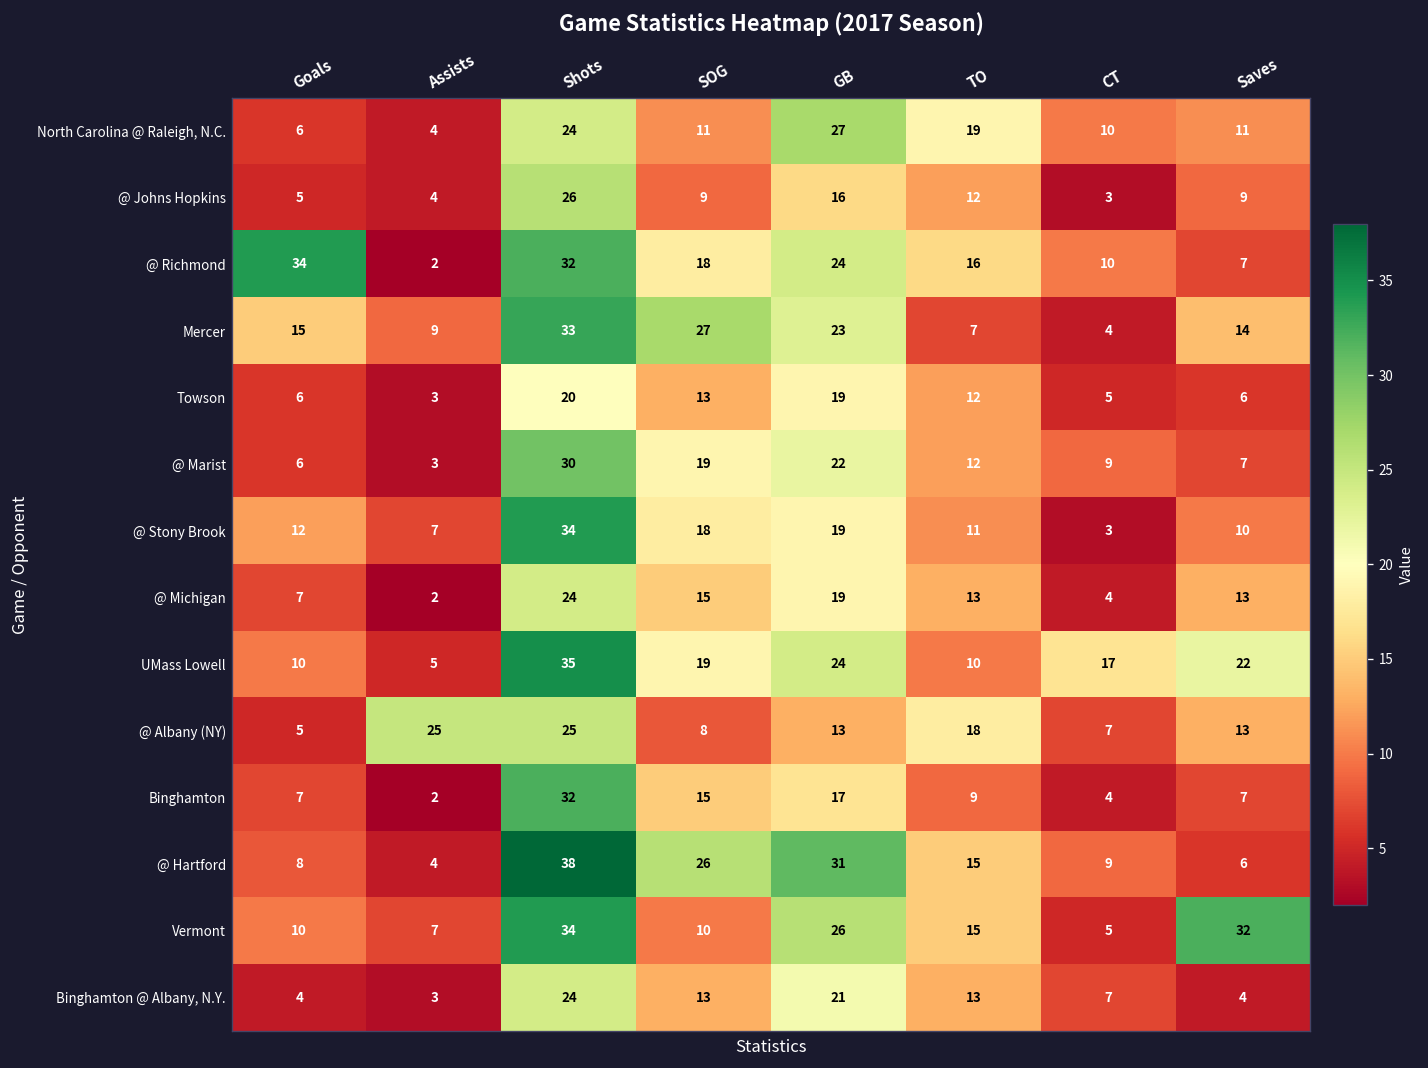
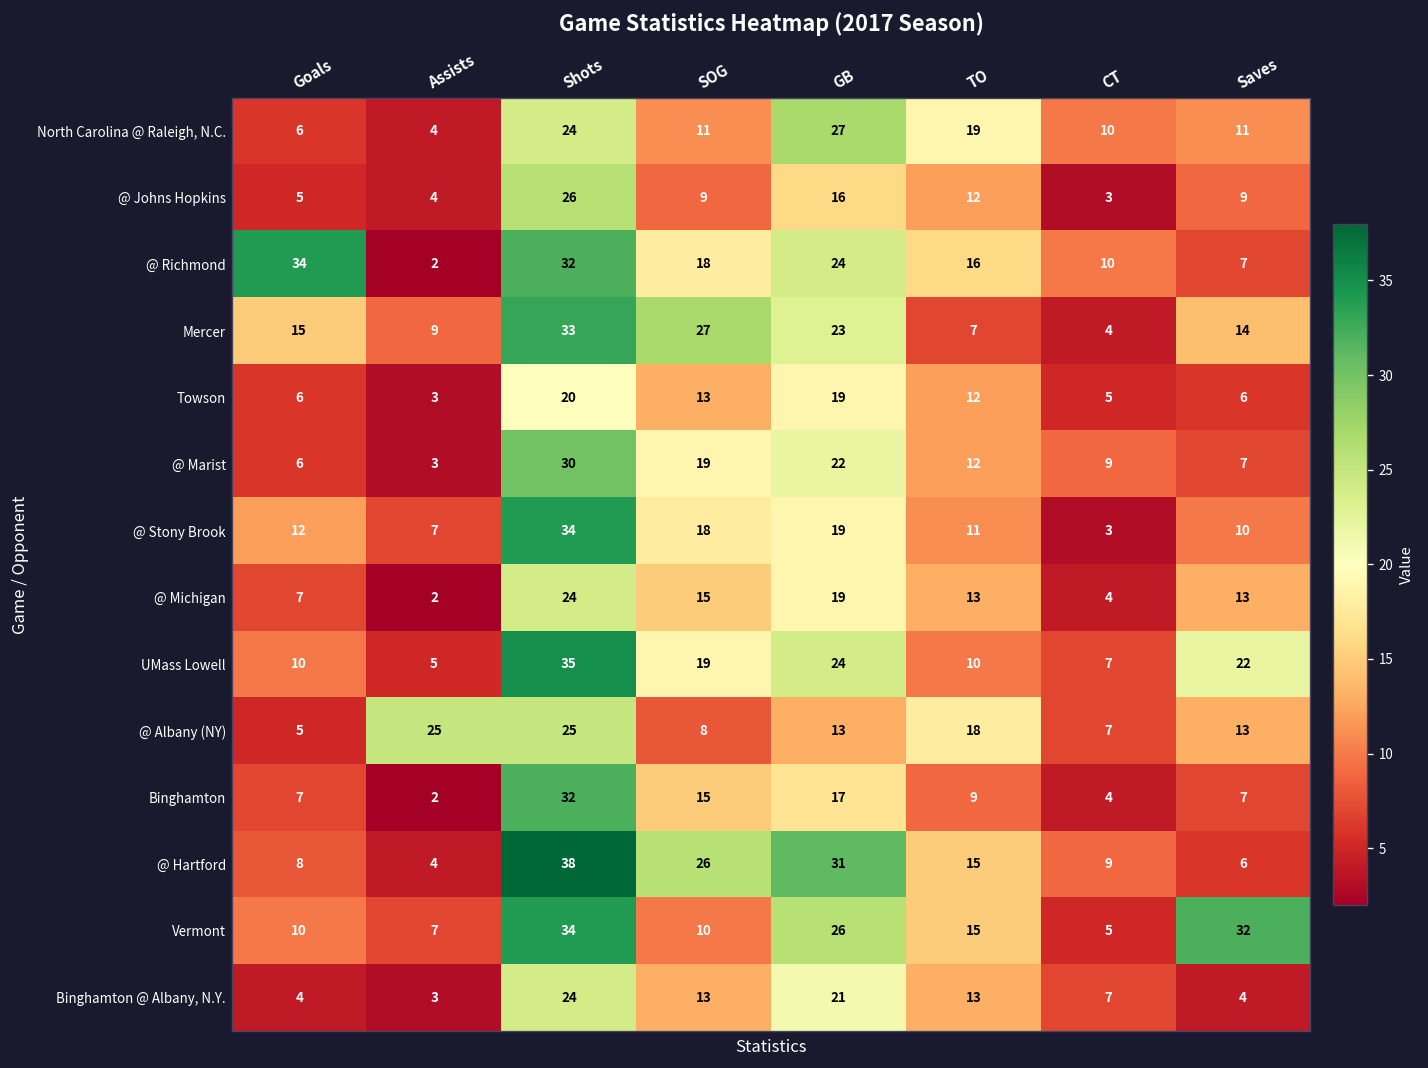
  {
    "North Carolina @ Raleigh, N.C.": {
      "Goals": 6,
      "Assists": 4,
      "Shots": 24,
      "SOG": 11,
      "GB": 27,
      "TO": 19,
      "CT": 10,
      "Saves": 11
    },
    "@ Johns Hopkins": {
      "Goals": 5,
      "Assists": 4,
      "Shots": 26,
      "SOG": 9,
      "GB": 16,
      "TO": 12,
      "CT": 3,
      "Saves": 9
    },
    "@ Richmond": {
      "Goals": 34,
      "Assists": 2,
      "Shots": 32,
      "SOG": 18,
      "GB": 24,
      "TO": 16,
      "CT": 10,
      "Saves": 7
    },
    "Mercer": {
      "Goals": 15,
      "Assists": 9,
      "Shots": 33,
      "SOG": 27,
      "GB": 23,
      "TO": 7,
      "CT": 4,
      "Saves": 14
    },
    "Towson": {
      "Goals": 6,
      "Assists": 3,
      "Shots": 20,
      "SOG": 13,
      "GB": 19,
      "TO": 12,
      "CT": 5,
      "Saves": 6
    },
    "@ Marist": {
      "Goals": 6,
      "Assists": 3,
      "Shots": 30,
      "SOG": 19,
      "GB": 22,
      "TO": 12,
      "CT": 9,
      "Saves": 7
    },
    "@ Stony Brook": {
      "Goals": 12,
      "Assists": 7,
      "Shots": 34,
      "SOG": 18,
      "GB": 19,
      "TO": 11,
      "CT": 3,
      "Saves": 10
    },
    "@ Michigan": {
      "Goals": 7,
      "Assists": 2,
      "Shots": 24,
      "SOG": 15,
      "GB": 19,
      "TO": 13,
      "CT": 4,
      "Saves": 13
    },
    "UMass Lowell": {
      "Goals": 10,
      "Assists": 5,
      "Shots": 35,
      "SOG": 19,
      "GB": 24,
      "TO": 10,
-     "CT": 17,
+     "CT": 7,
      "Saves": 22
    },
    "@ Albany (NY)": {
      "Goals": 5,
      "Assists": 25,
      "Shots": 25,
      "SOG": 8,
      "GB": 13,
      "TO": 18,
      "CT": 7,
      "Saves": 13
    },
    "Binghamton": {
      "Goals": 7,
      "Assists": 2,
      "Shots": 32,
      "SOG": 15,
      "GB": 17,
      "TO": 9,
      "CT": 4,
      "Saves": 7
    },
    "@ Hartford": {
      "Goals": 8,
      "Assists": 4,
      "Shots": 38,
      "SOG": 26,
      "GB": 31,
      "TO": 15,
      "CT": 9,
      "Saves": 6
    },
    "Vermont": {
      "Goals": 10,
      "Assists": 7,
      "Shots": 34,
      "SOG": 10,
      "GB": 26,
      "TO": 15,
      "CT": 5,
      "Saves": 32
    },
    "Binghamton @ Albany, N.Y.": {
      "Goals": 4,
      "Assists": 3,
      "Shots": 24,
      "SOG": 13,
      "GB": 21,
      "TO": 13,
      "CT": 7,
      "Saves": 4
    }
  }
